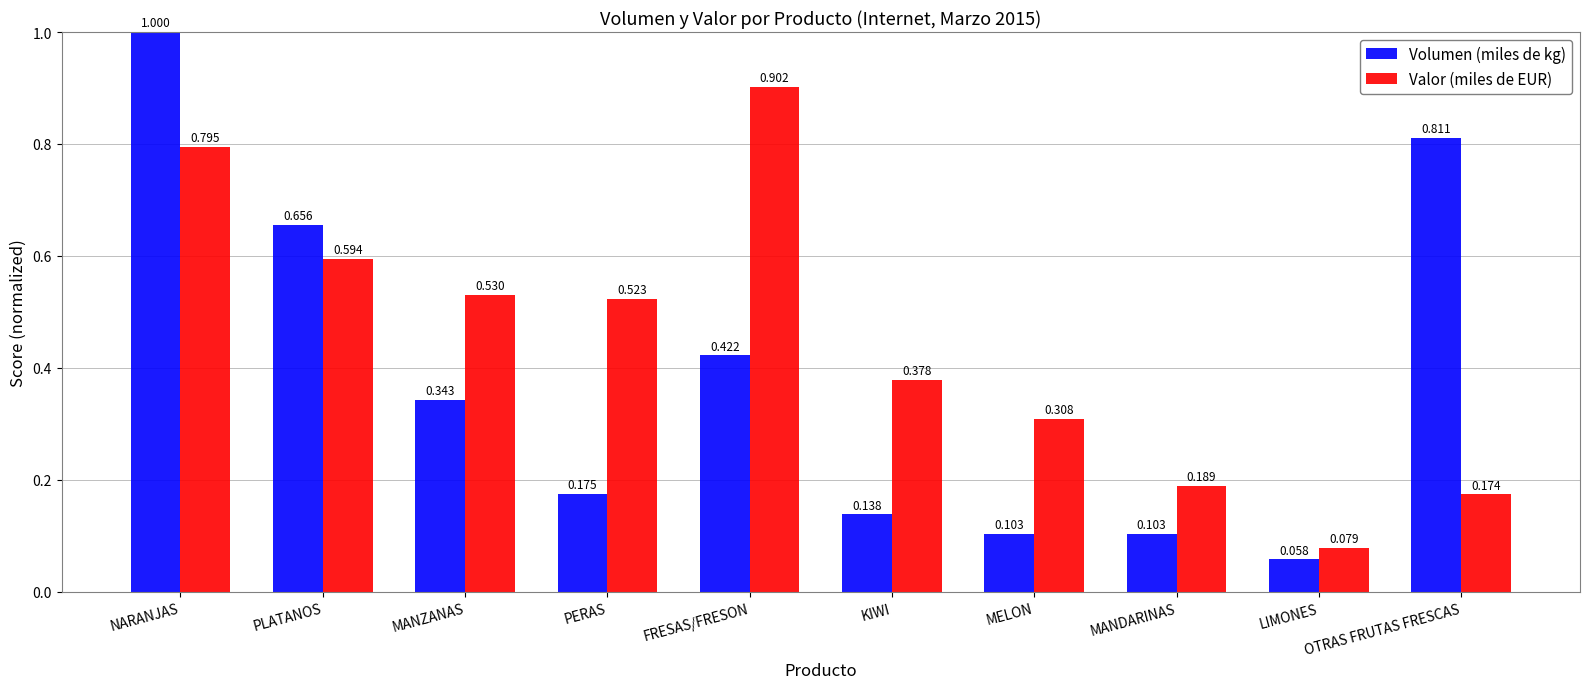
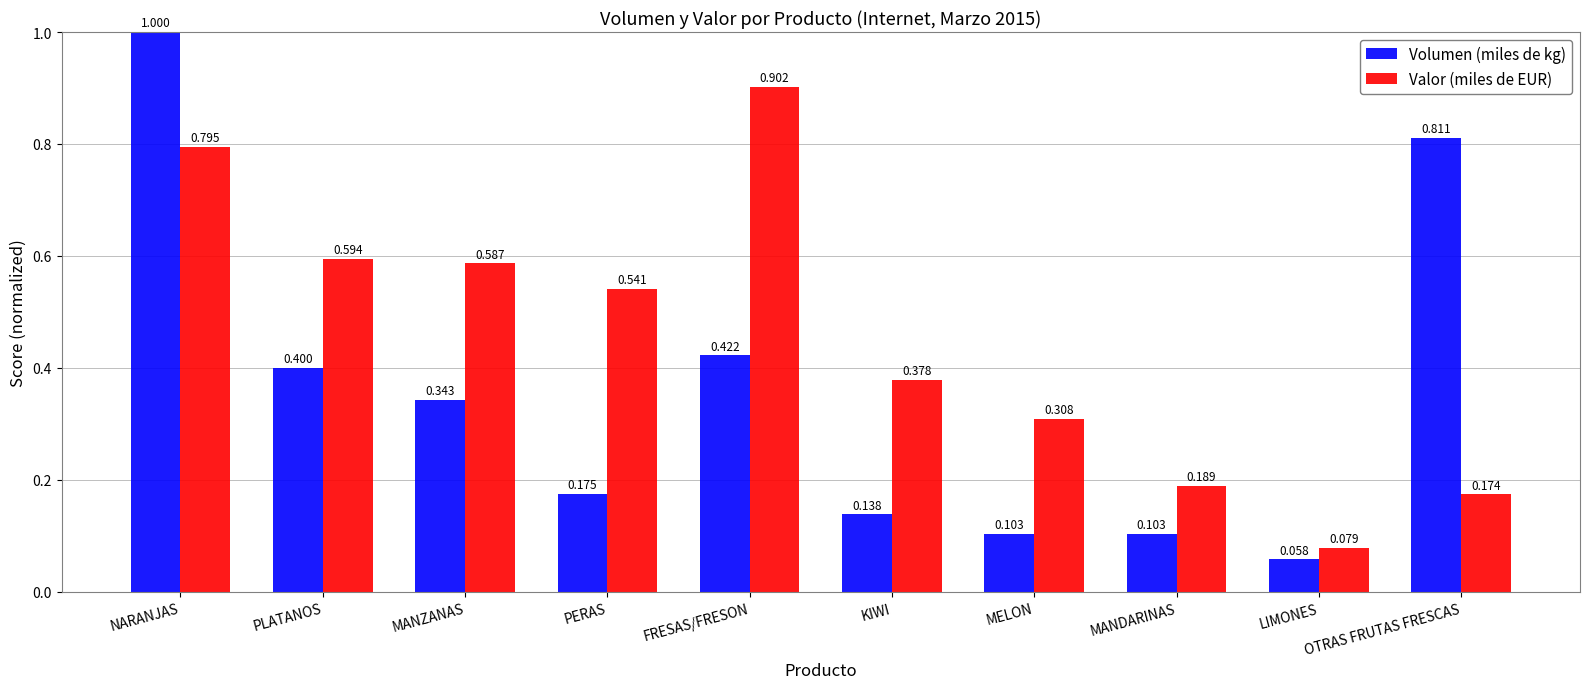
  {
    "Volumen (miles de kg)": {
      "NARANJAS": 1.000,
-     "PLATANOS": 0.656,
+     "PLATANOS": 0.400,
      "MANZANAS": 0.343,
      "PERAS": 0.175,
      "FRESAS/FRESON": 0.422,
      "KIWI": 0.138,
      "MELON": 0.103,
      "MANDARINAS": 0.103,
      "LIMONES": 0.058,
      "OTRAS FRUTAS FRESCAS": 0.811
    },
    "Valor (miles de EUR)": {
      "NARANJAS": 0.795,
      "PLATANOS": 0.594,
-     "MANZANAS": 0.530,
-     "PERAS": 0.523,
+     "MANZANAS": 0.587,
+     "PERAS": 0.541,
      "FRESAS/FRESON": 0.902,
      "KIWI": 0.378,
      "MELON": 0.308,
      "MANDARINAS": 0.189,
      "LIMONES": 0.079,
      "OTRAS FRUTAS FRESCAS": 0.174
    }
  }
